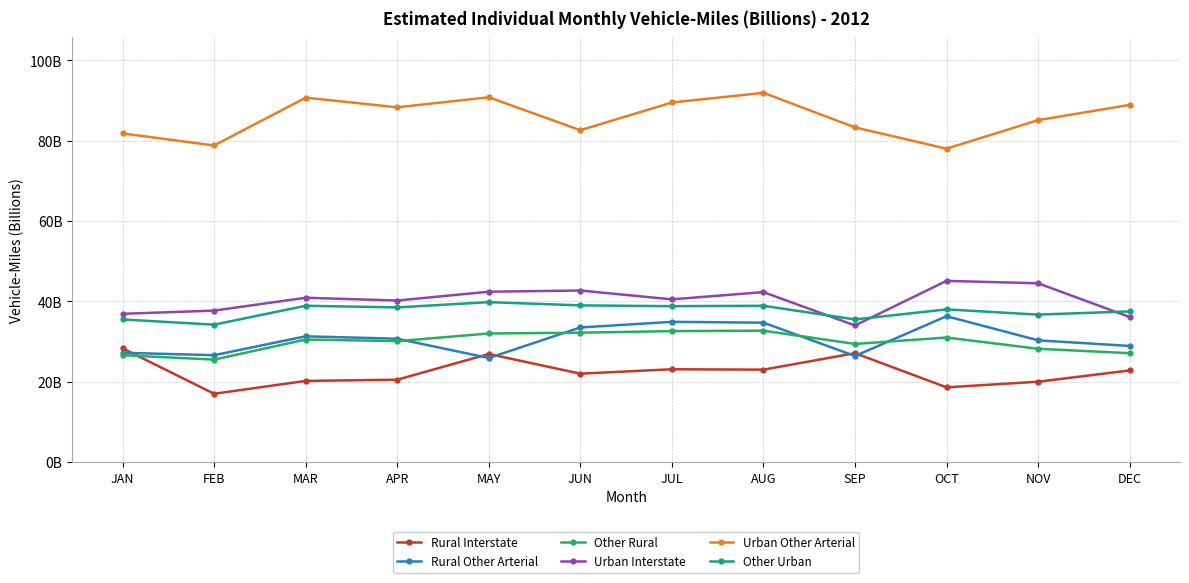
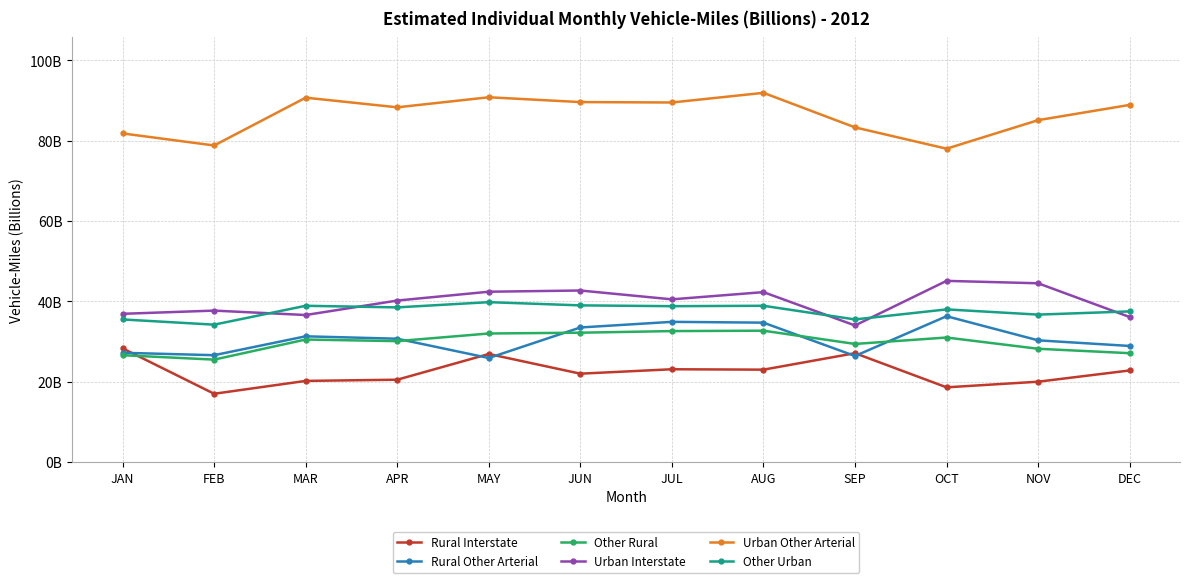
  {
    "Rural Interstate": {
      "JAN": 28000000000,
      "FEB": 17000000000,
      "MAR": 20000000000,
      "APR": 21000000000,
      "MAY": 27000000000,
      "JUN": 22000000000,
      "JUL": 23000000000,
      "AUG": 23000000000,
      "SEP": 27000000000,
      "OCT": 19000000000,
      "NOV": 20000000000,
      "DEC": 23000000000
    },
    "Rural Other Arterial": {
      "FEB": 27000000000,
      "MAR": 31000000000,
      "MAY": 26000000000,
      "JUN": 34000000000,
      "JUL": 35000000000,
      "AUG": 35000000000,
      "SEP": 26000000000,
      "OCT": 36000000000,
      "NOV": 30000000000,
      "DEC": 29000000000
    },
    "Urban Interstate": {
      "JAN": 37000000000,
      "FEB": 38000000000,
-     "MAR": 41000000000,
+     "MAR": 37000000000,
      "APR": 40000000000,
      "MAY": 42000000000,
      "JUN": 43000000000,
      "JUL": 41000000000,
      "AUG": 42000000000,
      "SEP": 34000000000,
      "OCT": 45000000000,
      "NOV": 45000000000,
      "DEC": 36000000000
    },
    "Urban Other Arterial": {
      "JAN": 82000000000,
      "FEB": 79000000000,
      "MAR": 91000000000,
      "APR": 88000000000,
      "MAY": 91000000000,
-     "JUN": 83000000000,
+     "JUN": 90000000000,
      "JUL": 90000000000,
      "AUG": 92000000000,
      "SEP": 83000000000,
      "OCT": 78000000000,
      "NOV": 85000000000,
      "DEC": 89000000000
    }
  }
